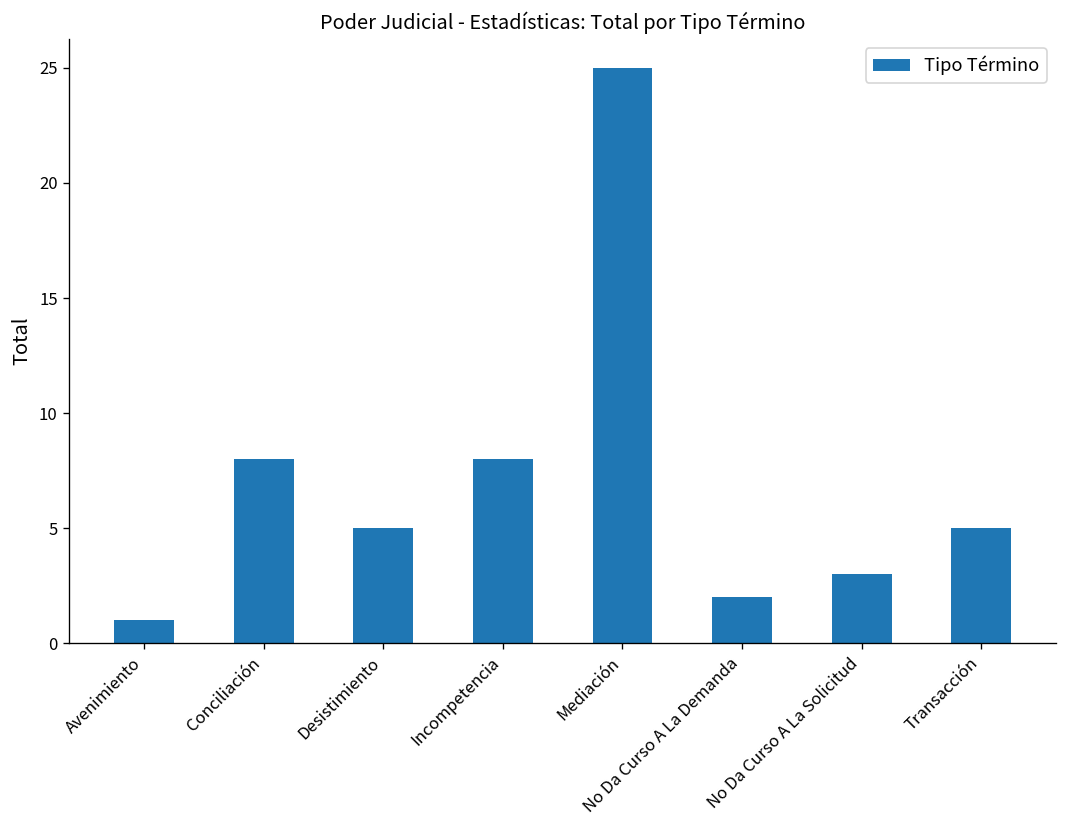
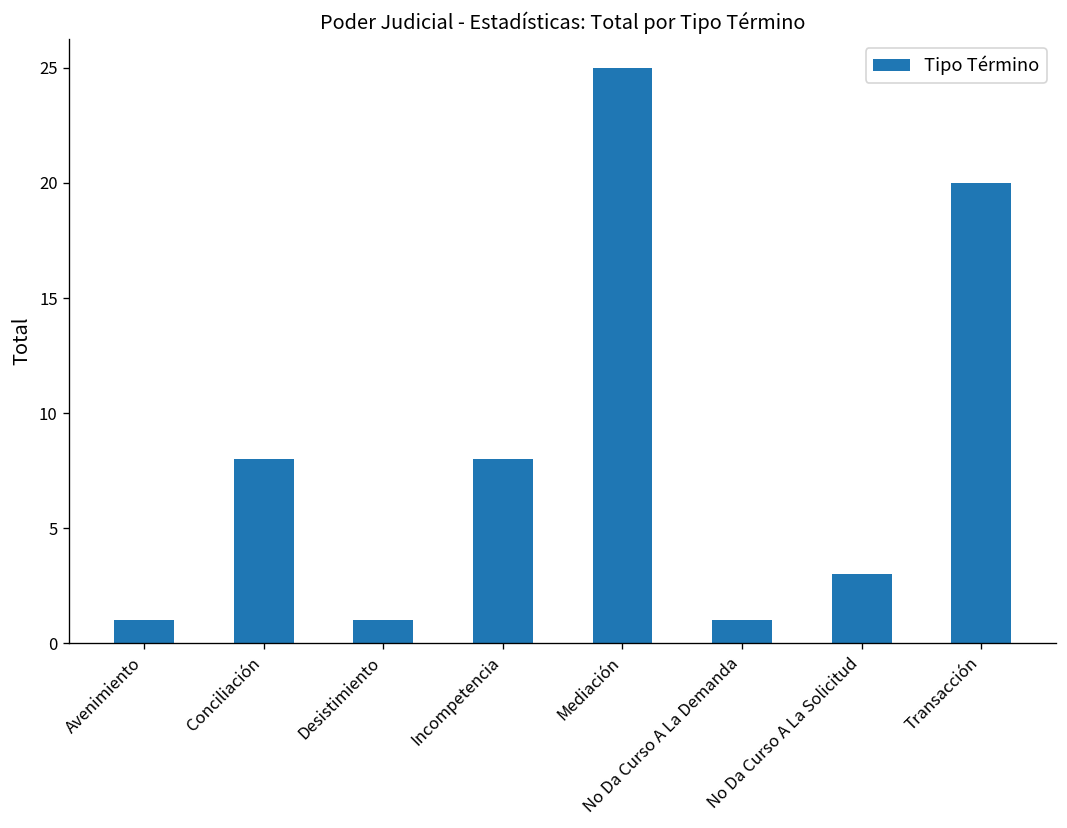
  {
    "Avenimiento": 1,
    "Conciliación": 8,
-   "Desistimiento": 5,
+   "Desistimiento": 1,
    "Incompetencia": 8,
    "Mediación": 25,
-   "No Da Curso A La Demanda": 2,
+   "No Da Curso A La Demanda": 1,
    "No Da Curso A La Solicitud": 3,
-   "Transacción": 5
+   "Transacción": 20
  }
